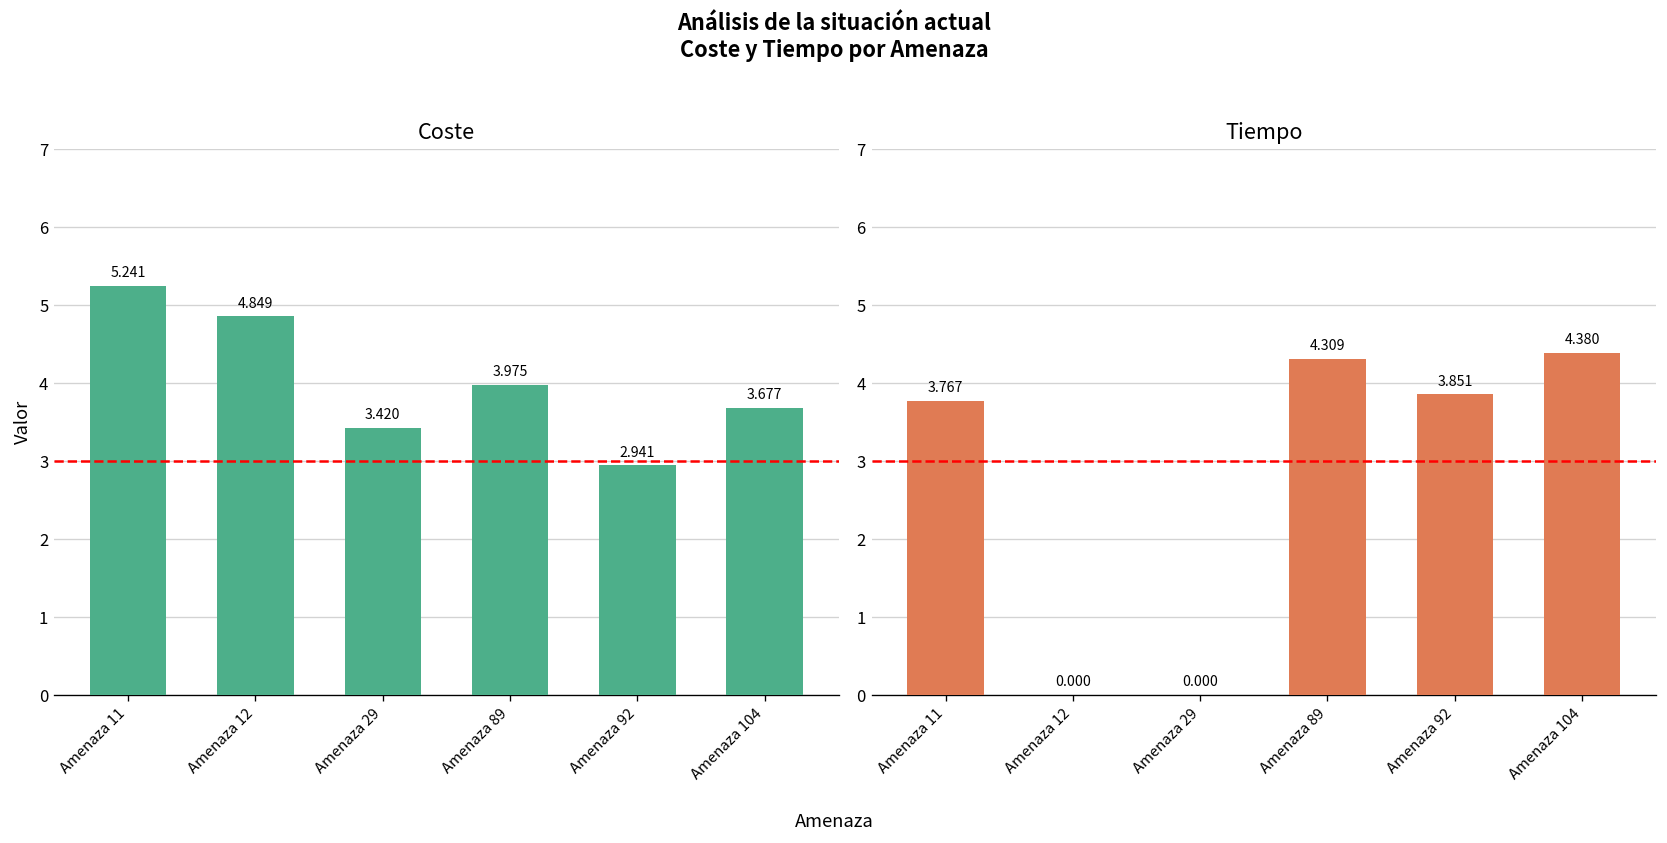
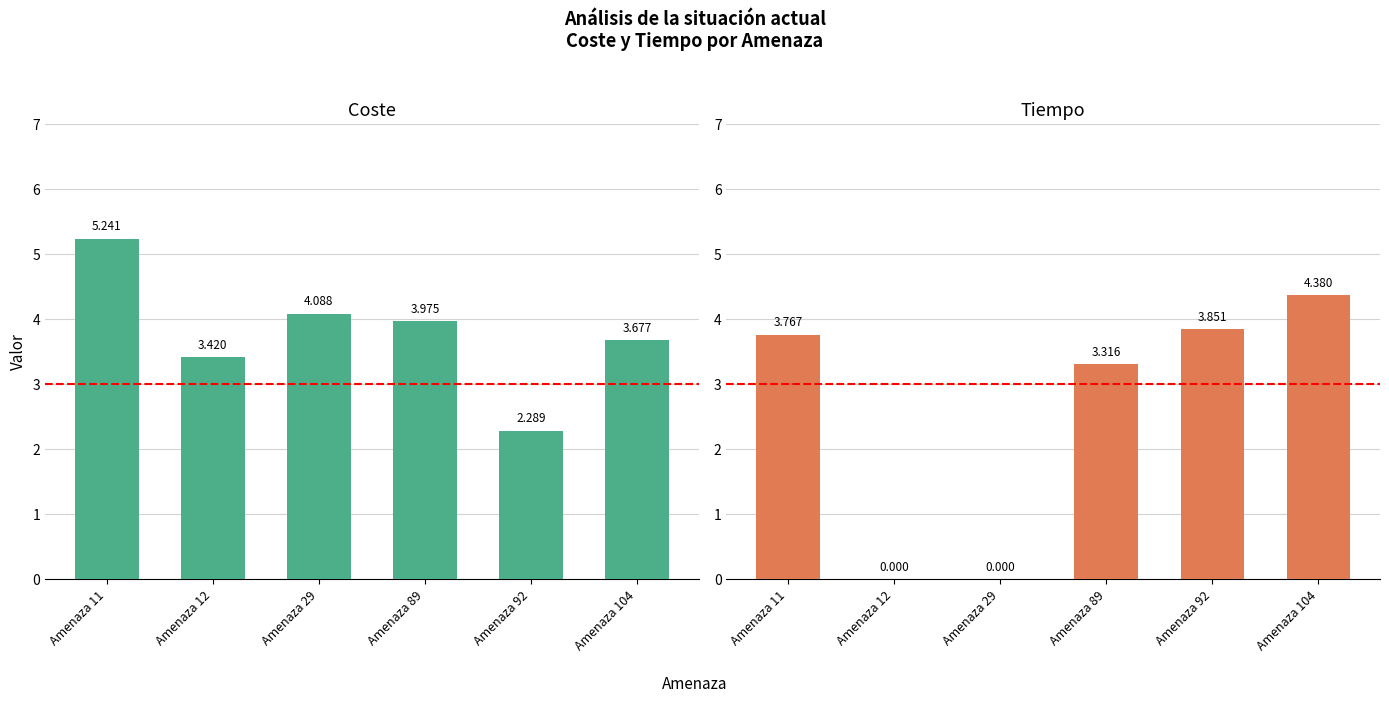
  {
    "Coste": {
      "Amenaza 11": 5.241,
-     "Amenaza 12": 4.849,
-     "Amenaza 29": 3.420,
+     "Amenaza 12": 3.420,
+     "Amenaza 29": 4.088,
      "Amenaza 89": 3.975,
-     "Amenaza 92": 2.941,
+     "Amenaza 92": 2.289,
      "Amenaza 104": 3.677
    },
    "Tiempo": {
      "Amenaza 11": 3.767,
      "Amenaza 12": 0.000,
      "Amenaza 29": 0.000,
-     "Amenaza 89": 4.309,
+     "Amenaza 89": 3.316,
      "Amenaza 92": 3.851,
      "Amenaza 104": 4.380
    }
  }
